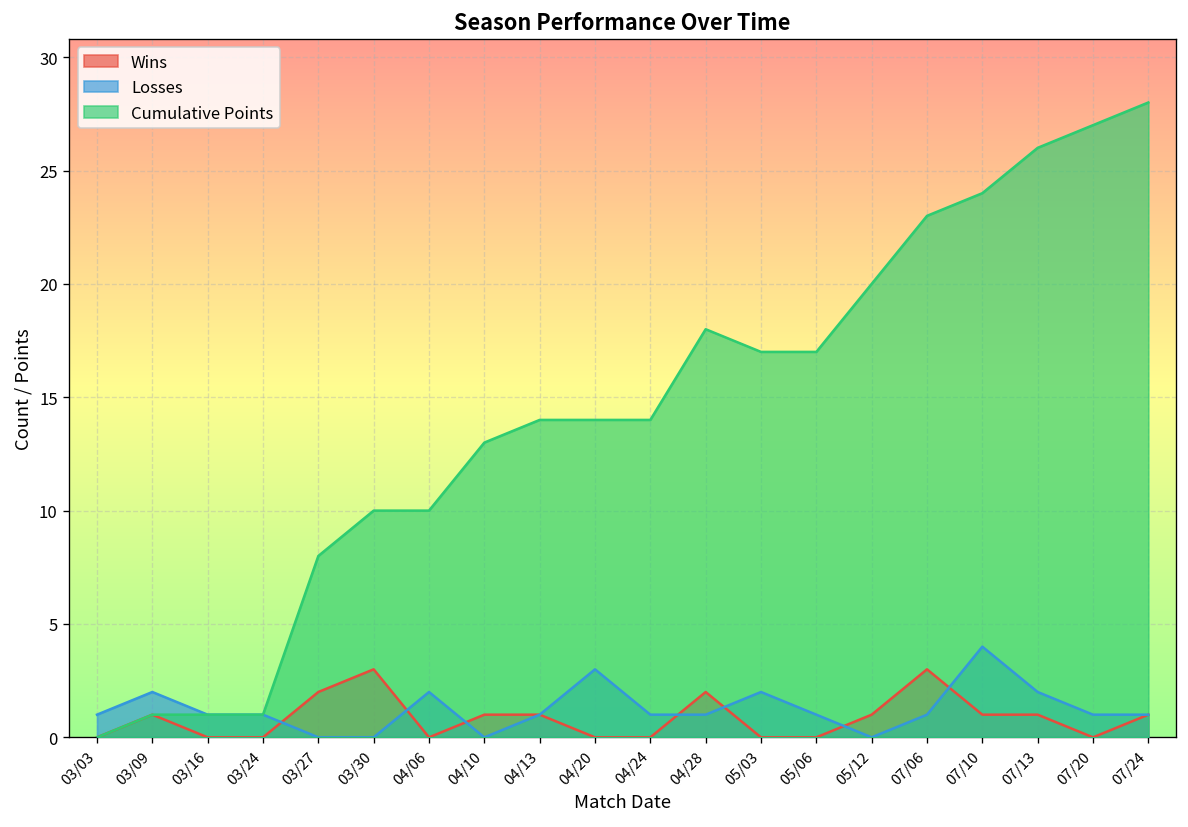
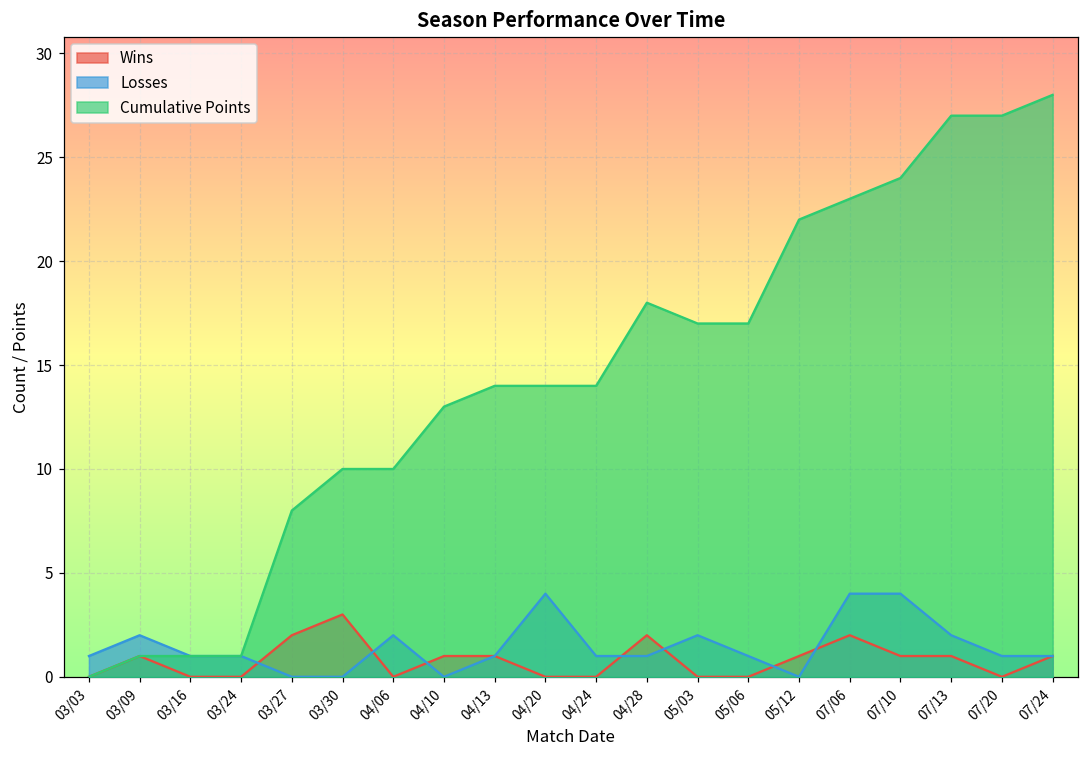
  {
    "Wins": {
      "03/16": 0,
      "03/24": 0,
      "03/27": 2,
      "03/30": 3,
      "04/06": 0,
      "04/10": 1,
      "04/20": 0,
      "04/24": 0,
      "04/28": 2,
      "05/03": 0,
      "05/06": 0,
      "05/12": 1,
-     "07/06": 3,
+     "07/06": 2,
      "07/10": 1,
      "07/13": 1,
      "07/20": 0
    },
    "Losses": {
      "03/03": 1,
      "03/09": 2,
      "03/27": 0,
      "03/30": 0,
      "04/06": 2,
      "04/10": 0,
-     "04/20": 3,
+     "04/20": 4,
      "04/24": 1,
      "04/28": 1,
      "05/03": 2,
      "05/06": 1,
      "05/12": 0,
-     "07/06": 1,
+     "07/06": 4,
      "07/10": 4,
      "07/13": 2,
      "07/20": 1
    },
    "Cumulative Points": {
      "03/27": 8,
      "03/30": 10,
      "04/06": 10,
      "04/10": 13,
      "04/13": 14,
      "04/20": 14,
      "04/24": 14,
      "04/28": 18,
      "05/03": 17,
      "05/06": 17,
-     "05/12": 20,
+     "05/12": 22,
      "07/06": 23,
      "07/10": 24,
-     "07/13": 26,
+     "07/13": 27,
      "07/20": 27,
      "07/24": 28
    }
  }
